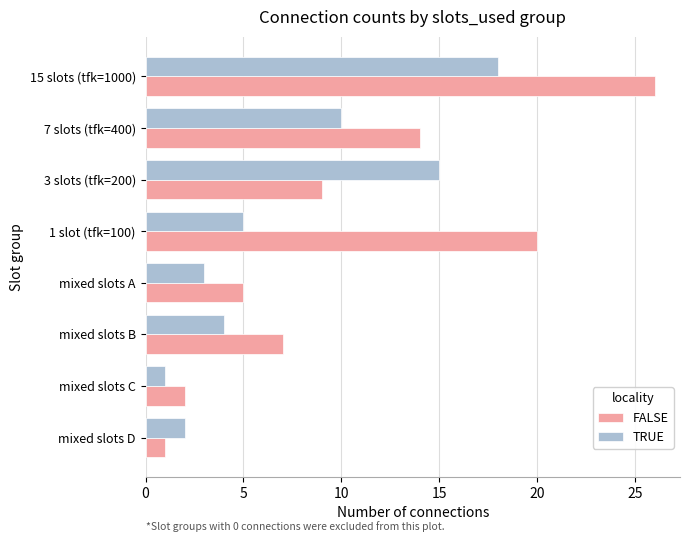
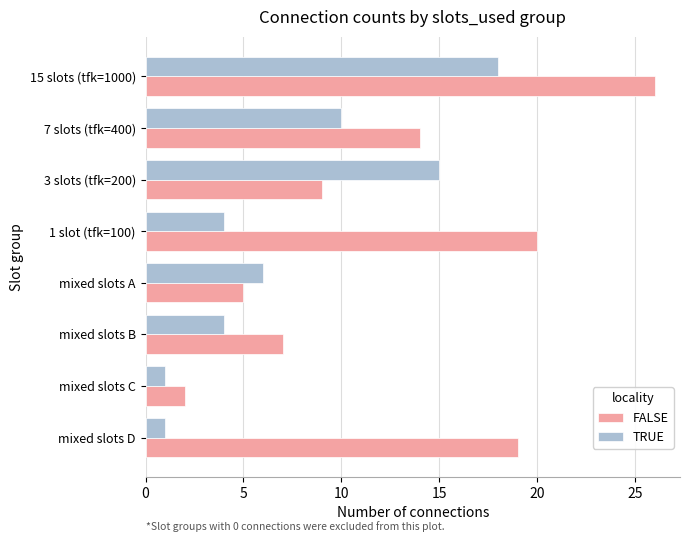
  {
    "FALSE": {
      "15 slots (tfk=1000)": 26,
      "7 slots (tfk=400)": 14,
      "3 slots (tfk=200)": 9,
      "1 slot (tfk=100)": 20,
      "mixed slots A": 5,
      "mixed slots B": 7,
      "mixed slots C": 2,
-     "mixed slots D": 1
+     "mixed slots D": 19
    },
    "TRUE": {
      "15 slots (tfk=1000)": 18,
      "7 slots (tfk=400)": 10,
      "3 slots (tfk=200)": 15,
-     "1 slot (tfk=100)": 5,
-     "mixed slots A": 3,
+     "1 slot (tfk=100)": 4,
+     "mixed slots A": 6,
      "mixed slots B": 4,
      "mixed slots C": 1,
-     "mixed slots D": 2
+     "mixed slots D": 1
    }
  }
